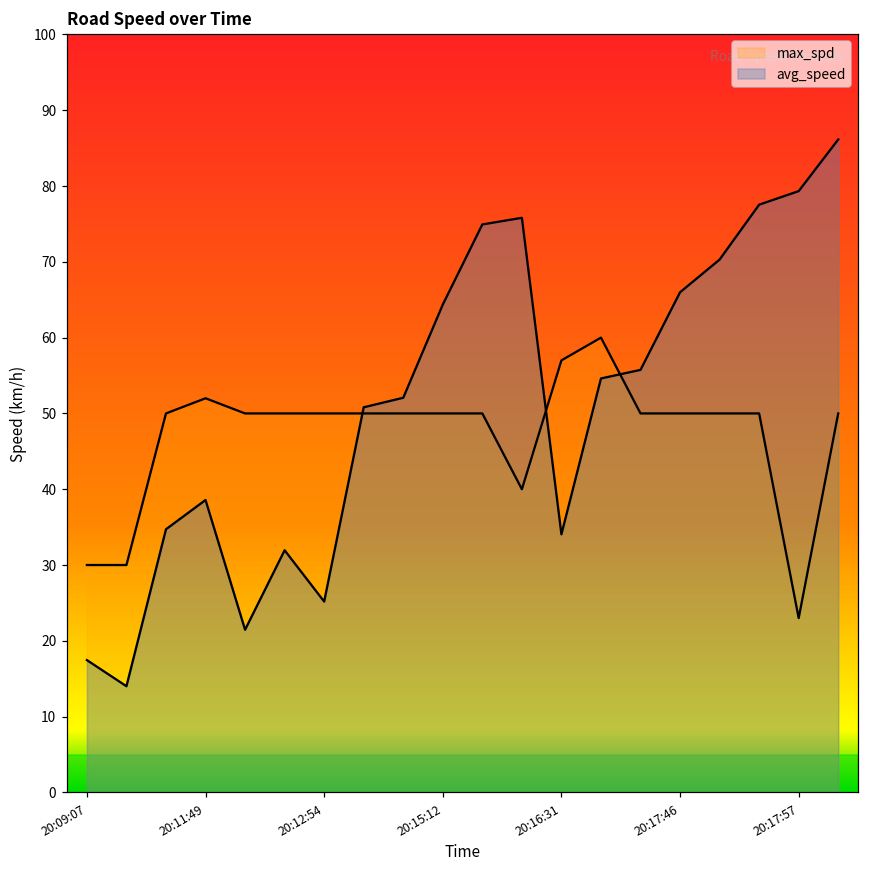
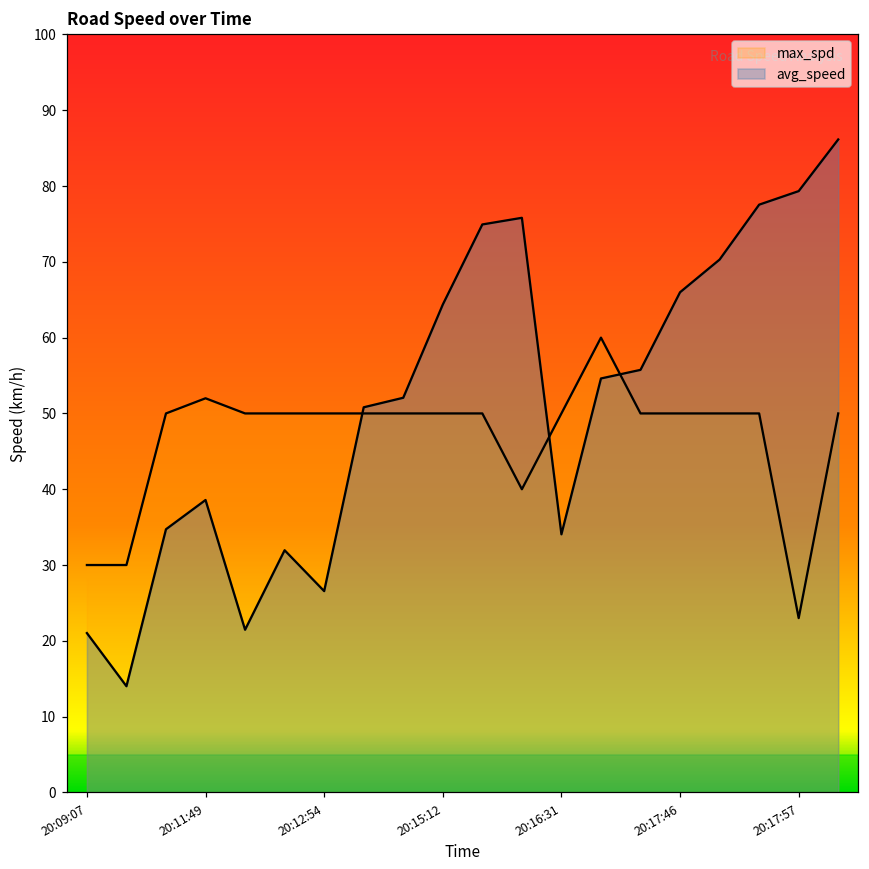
  {
    "max_spd": {
      "20:09:07": 30,
      "20:11:49": 52,
      "20:12:54": 50,
      "20:15:12": 50,
-     "20:16:31": 57,
+     "20:16:31": 50,
      "20:17:46": 50,
      "20:17:57": 23
    },
    "avg_speed": {
-     "20:09:07": 17,
+     "20:09:07": 21,
      "20:11:49": 39,
-     "20:12:54": 25,
+     "20:12:54": 27,
      "20:15:12": 64,
      "20:16:31": 34,
      "20:17:46": 66,
      "20:17:57": 79
    }
  }
